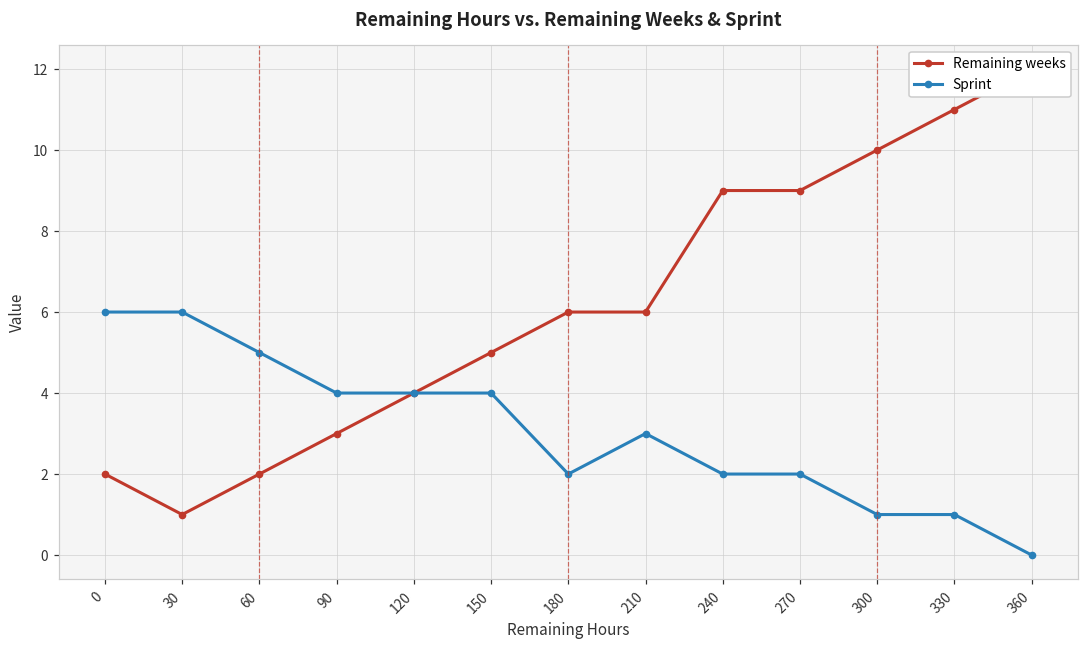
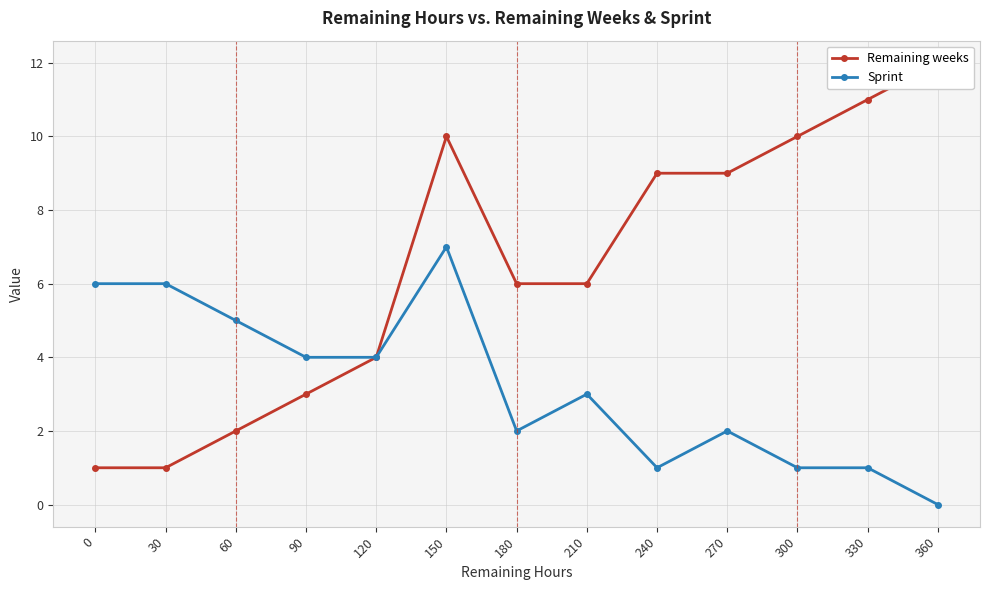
  {
    "Remaining weeks": {
-     "0": 2,
+     "0": 1,
      "30": 1,
      "60": 2,
      "90": 3,
-     "150": 5,
+     "150": 10,
      "180": 6,
      "210": 6,
      "240": 9,
      "270": 9,
      "300": 10,
      "330": 11
    },
    "Sprint": {
      "0": 6,
      "30": 6,
      "60": 5,
      "90": 4,
-     "150": 4,
+     "150": 7,
      "180": 2,
      "210": 3,
-     "240": 2,
+     "240": 1,
      "270": 2,
      "300": 1,
      "330": 1,
      "360": 0
    }
  }
